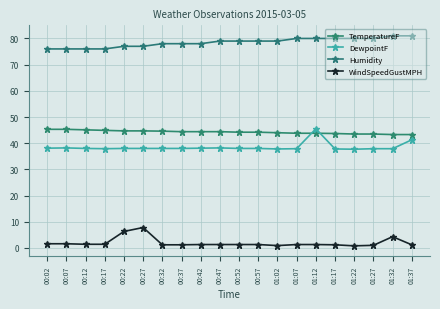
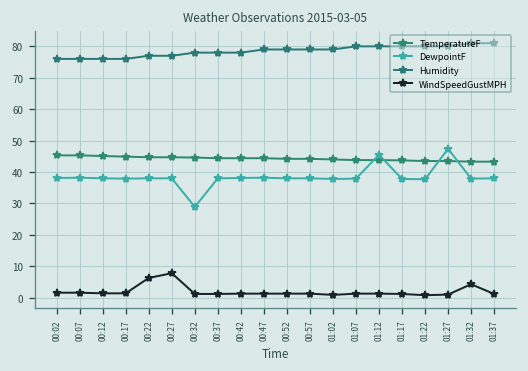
  {
    "DewpointF": {
      "00:02": 38,
      "00:07": 38,
      "00:12": 38,
      "00:17": 38,
      "00:22": 38,
      "00:27": 38,
-     "00:32": 38,
+     "00:32": 29,
      "00:37": 38,
      "00:42": 38,
      "00:47": 38,
      "00:52": 38,
      "00:57": 38,
      "01:02": 38,
      "01:07": 38,
      "01:12": 46,
      "01:17": 38,
      "01:22": 38,
-     "01:27": 38,
+     "01:27": 47,
      "01:32": 38,
-     "01:37": 41
+     "01:37": 38
    },
    "WindSpeedGustMPH": {
      "00:02": 2,
      "00:07": 2,
      "00:12": 1,
      "00:17": 1,
      "00:22": 6,
      "00:27": 8,
      "00:32": 1,
      "00:37": 1,
      "00:42": 1,
      "00:47": 1,
      "00:52": 1,
      "00:57": 1,
      "01:02": 1,
      "01:07": 1,
      "01:12": 1,
      "01:17": 1,
      "01:22": 1,
      "01:27": 1,
      "01:32": 4,
      "01:37": 1
    }
  }
